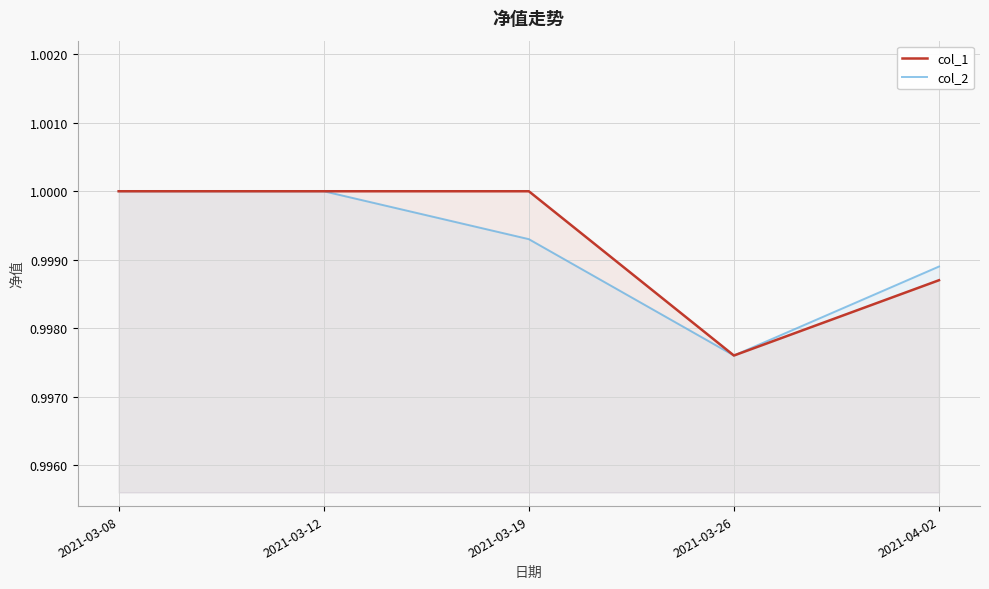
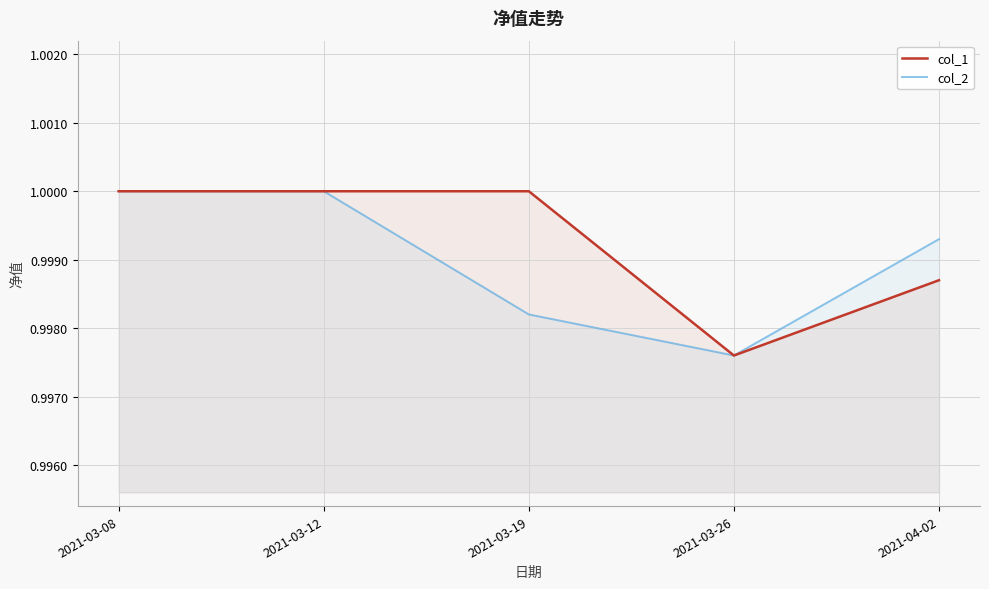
  {
    "col_1": {
      "2021-03-19": 1.0000,
      "2021-04-02": 0.9987
    },
    "col_2": {
-     "2021-03-19": 0.9993,
-     "2021-04-02": 0.9989
+     "2021-03-19": 0.9982,
+     "2021-04-02": 0.9993
    }
  }
